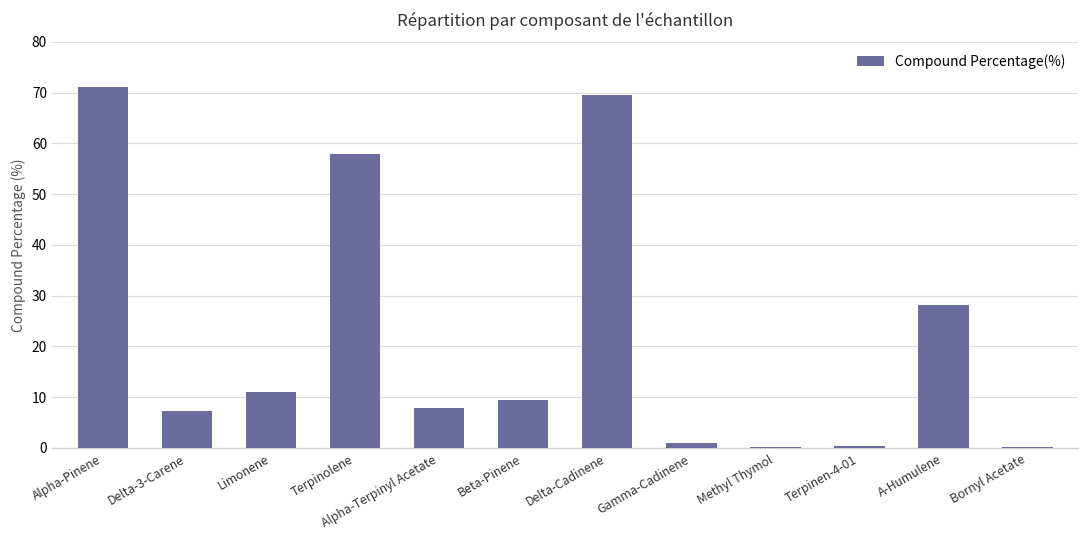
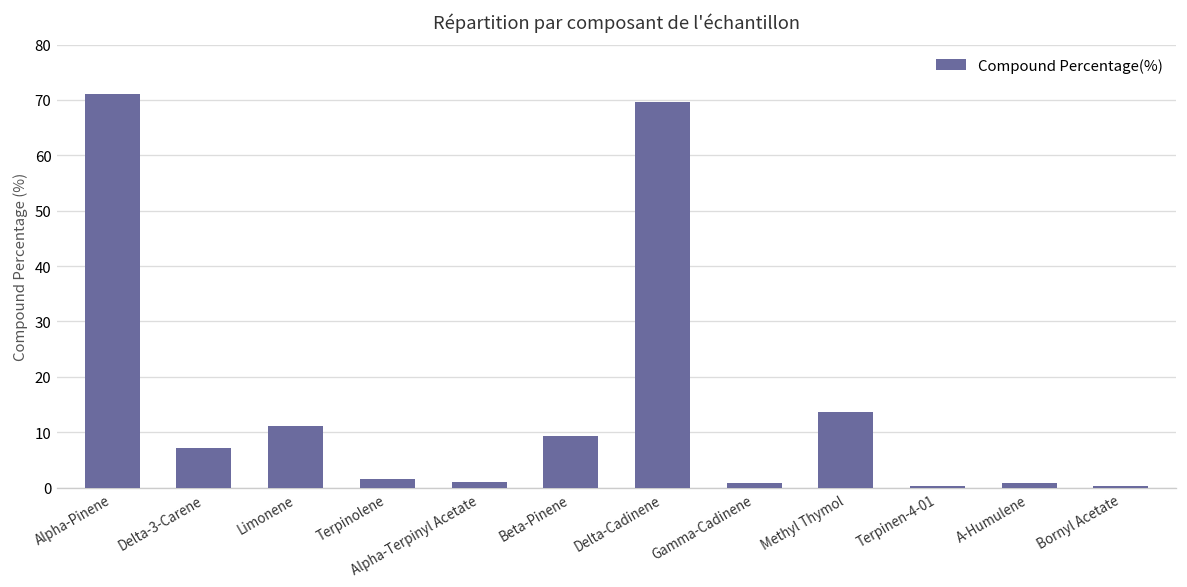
  {
    "Alpha-Pinene": 71,
    "Delta-3-Carene": 7,
    "Limonene": 11,
-   "Terpinolene": 58,
-   "Alpha-Terpinyl Acetate": 8,
+   "Terpinolene": 2,
+   "Alpha-Terpinyl Acetate": 1,
    "Beta-Pinene": 9,
    "Delta-Cadinene": 70,
    "Gamma-Cadinene": 1,
-   "Methyl Thymol": 0,
-   "A-Humulene": 28
+   "Methyl Thymol": 14,
+   "A-Humulene": 1
  }
